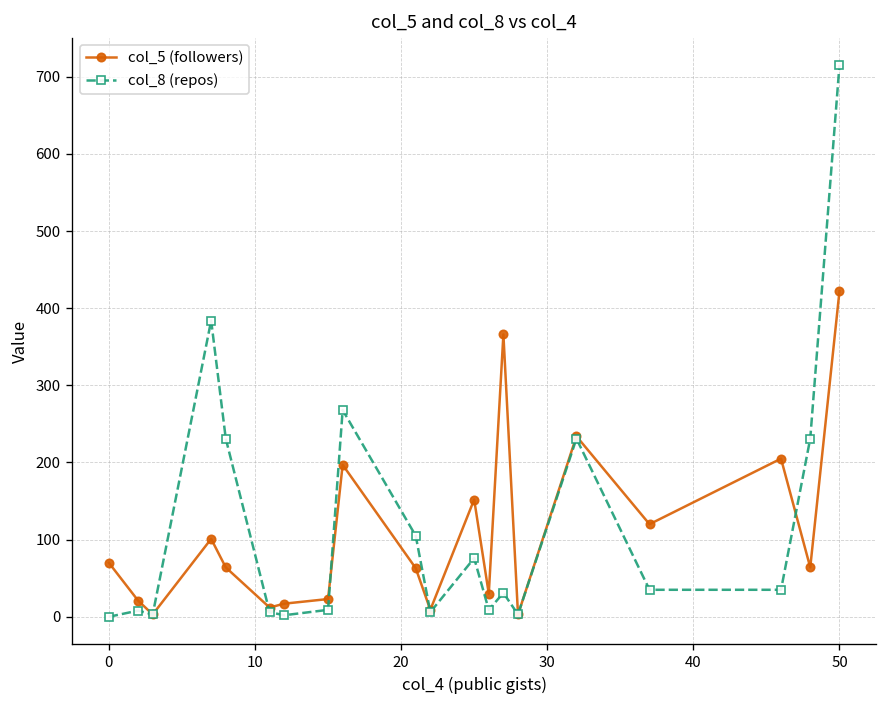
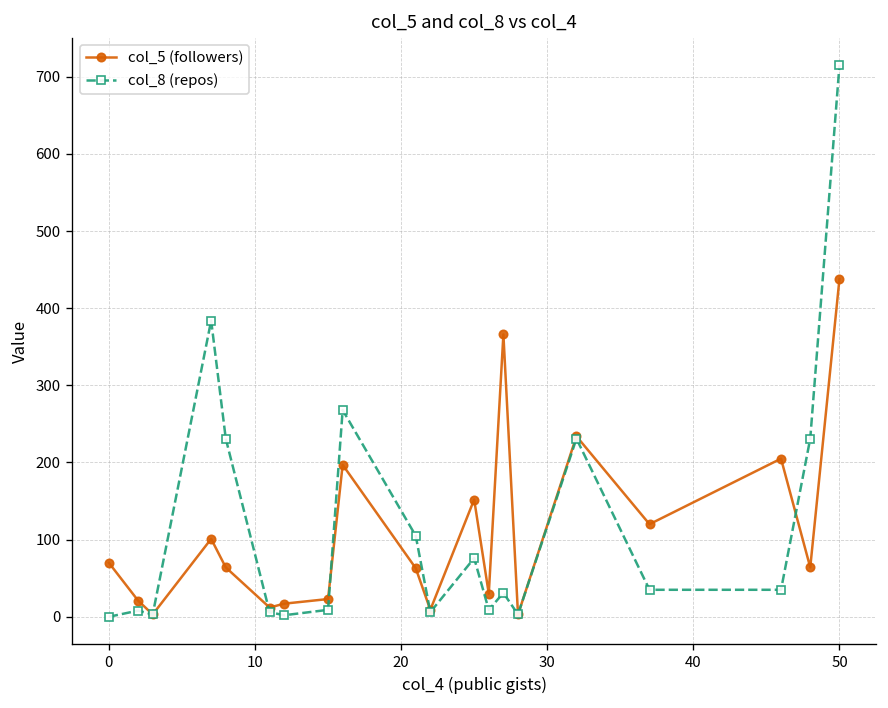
  {
    "col_5 (followers)": {
      "0": 70,
-     "50": 420
+     "50": 440
    },
    "col_8 (repos)": {
      "0": 0,
      "50": 720
    }
  }
